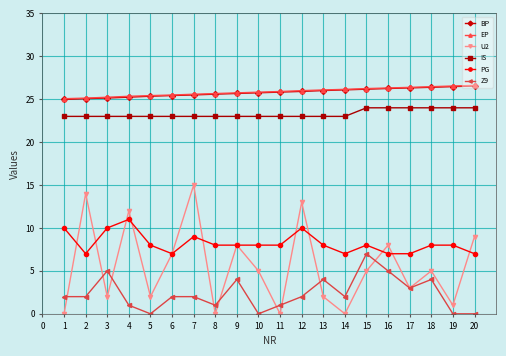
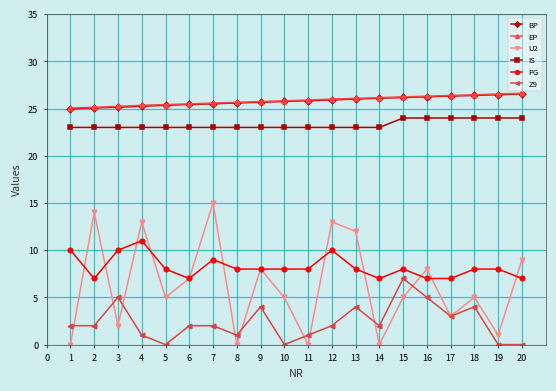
  {
    "U2": {
      "1": 0,
      "2": 14,
      "3": 2,
-     "4": 12,
-     "5": 2,
+     "4": 13,
+     "5": 5,
      "7": 15,
      "8": 0,
      "10": 5,
      "11": 0,
      "12": 13,
-     "13": 2,
+     "13": 12,
      "14": 0,
      "15": 5,
      "16": 8,
      "18": 5,
      "19": 1,
      "20": 9
    }
  }
